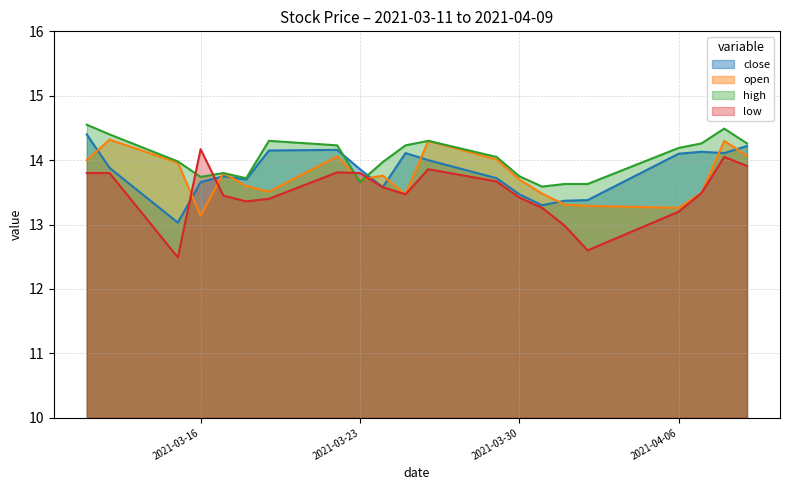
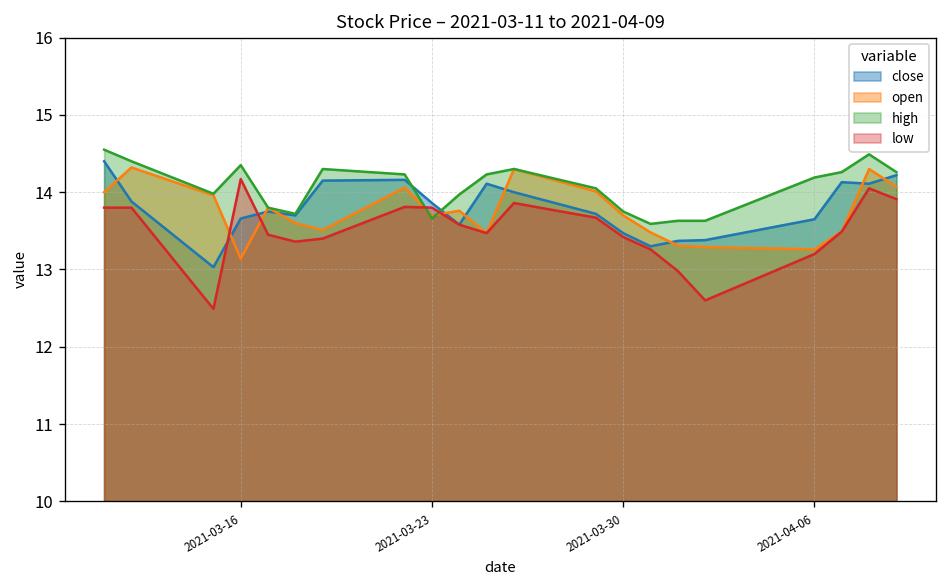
  {
    "close": {
      "2021-03-16": 13.7,
      "2021-03-23": 13.9,
      "2021-03-30": 13.5,
-     "2021-04-06": 14.1
+     "2021-04-06": 13.7
    },
    "open": {
      "2021-03-16": 13.1,
      "2021-03-23": 13.7,
      "2021-03-30": 13.7,
      "2021-04-06": 13.3
    },
    "high": {
-     "2021-03-16": 13.7,
+     "2021-03-16": 14.4,
      "2021-03-23": 13.7,
      "2021-03-30": 13.8,
      "2021-04-06": 14.2
    },
    "low": {
      "2021-03-16": 14.2,
      "2021-03-23": 13.8,
      "2021-03-30": 13.4,
      "2021-04-06": 13.2
    }
  }
